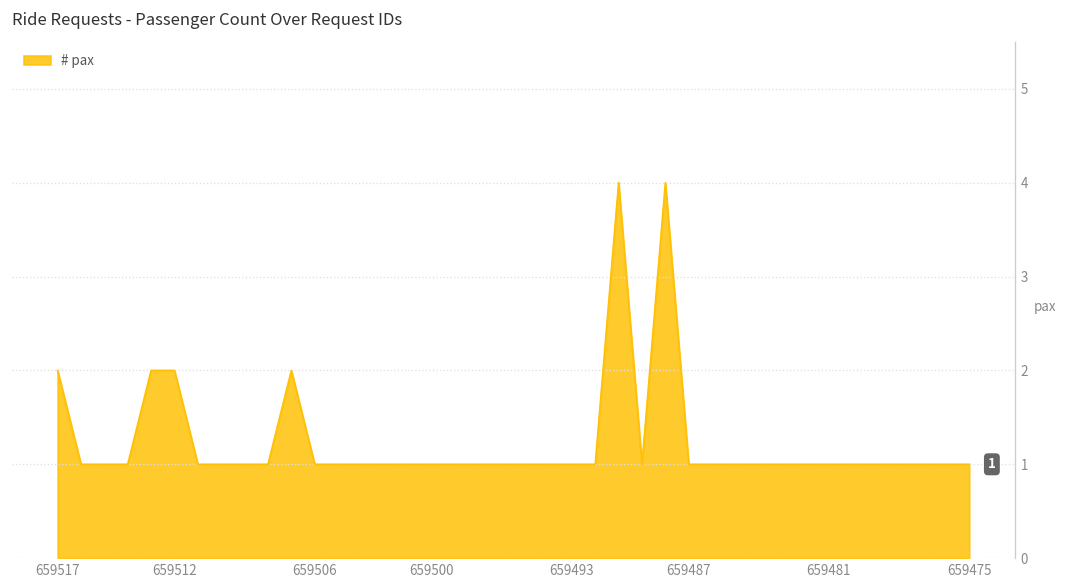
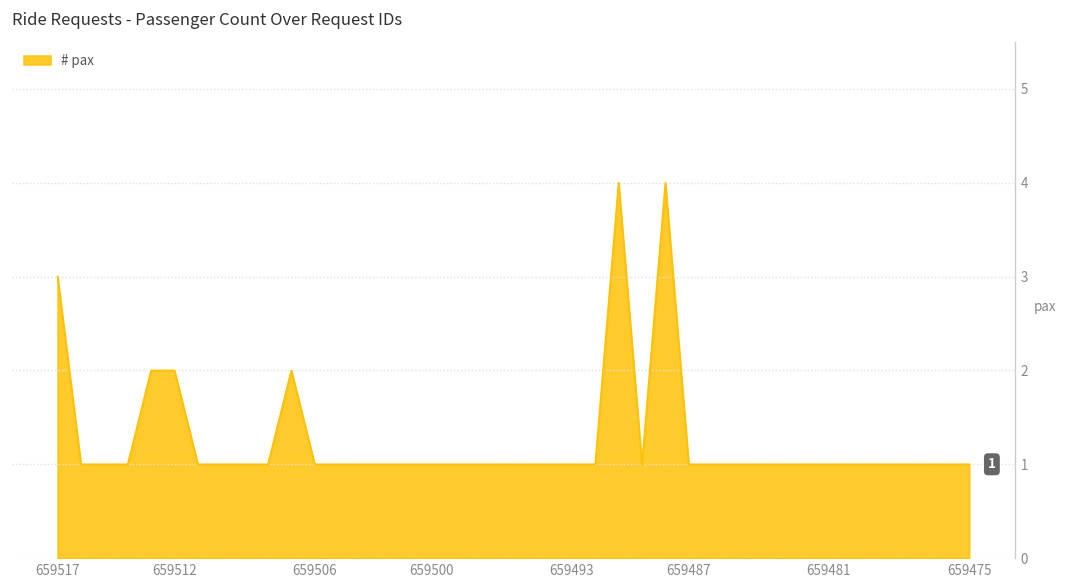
  {
-   "659517": 2,
+   "659517": 3,
    "659512": 2,
    "659506": 1,
    "659500": 1,
    "659493": 1,
    "659487": 1,
    "659481": 1
  }
